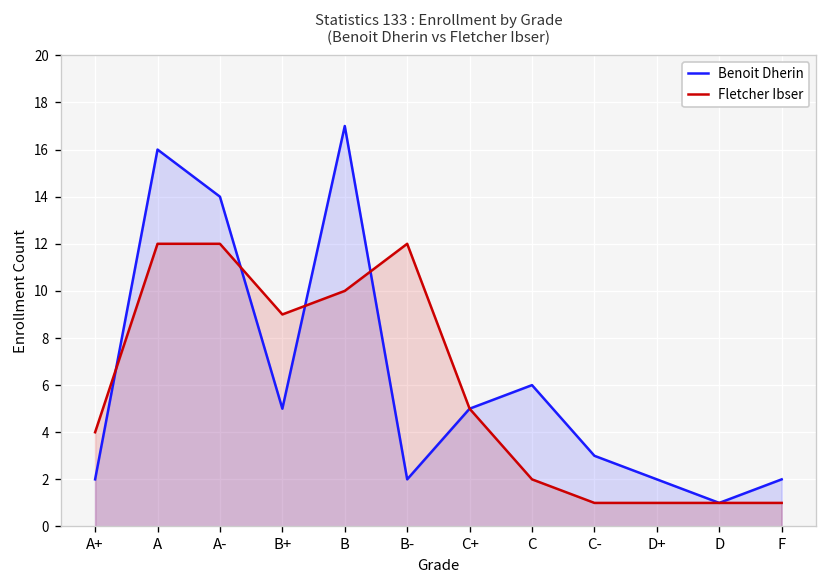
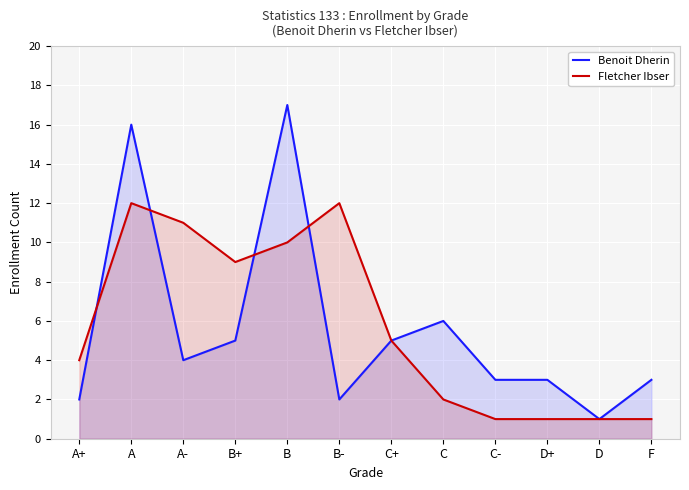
  {
    "Benoit Dherin": {
      "A+": 2,
      "A": 16,
-     "A-": 14,
+     "A-": 4,
      "B+": 5,
      "B": 17,
      "B-": 2,
      "C": 6,
      "C-": 3,
-     "D+": 2,
-     "F": 2
+     "D+": 3,
+     "F": 3
    },
    "Fletcher Ibser": {
      "A+": 4,
      "A": 12,
-     "A-": 12,
+     "A-": 11,
      "B+": 9,
      "B": 10,
      "B-": 12,
      "C": 2,
      "C-": 1,
      "D+": 1,
      "F": 1
    }
  }
